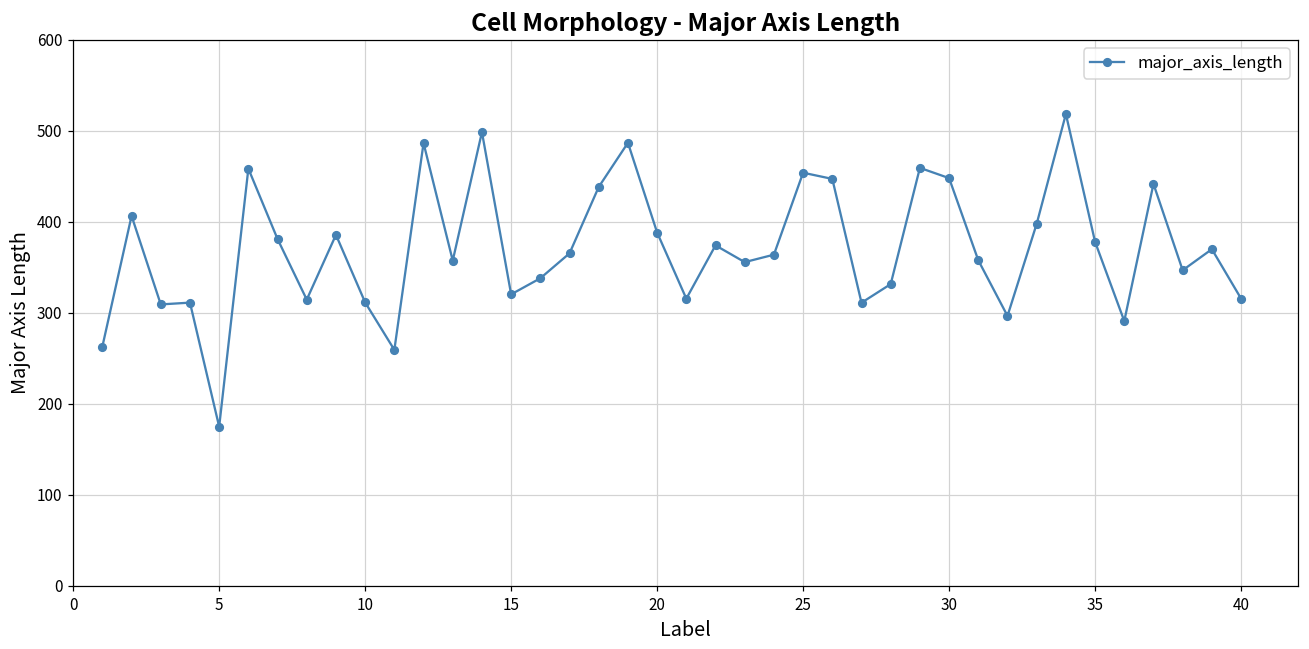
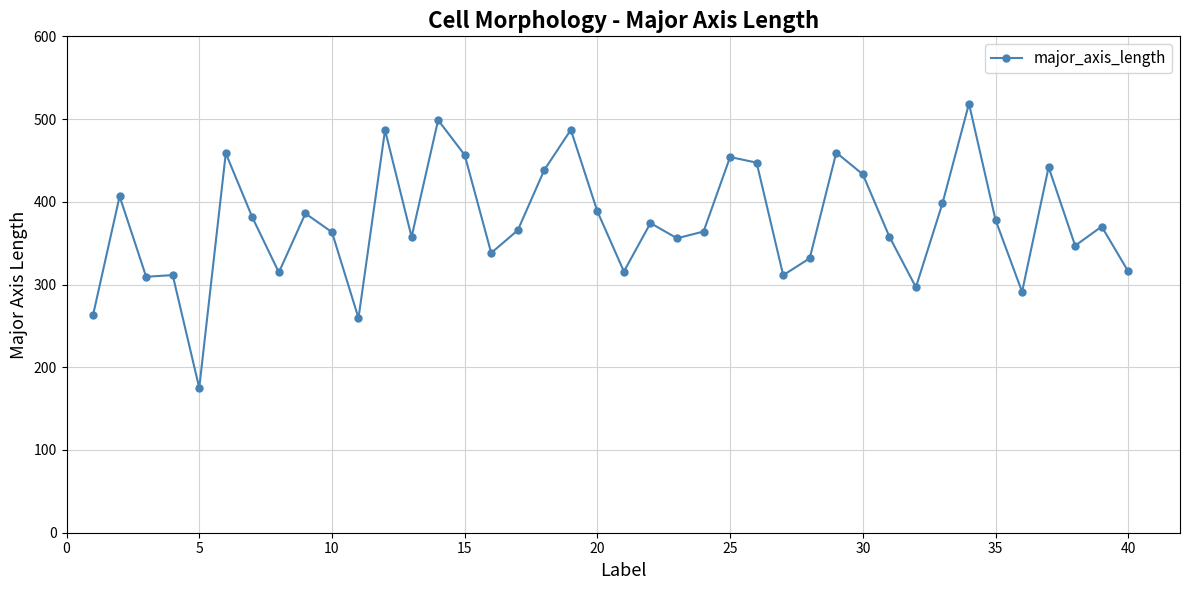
  {
    "5": 180,
-   "10": 310,
-   "15": 320,
+   "10": 360,
+   "15": 460,
    "20": 390,
    "25": 450,
-   "30": 450,
+   "30": 430,
    "35": 380,
    "40": 320
  }
